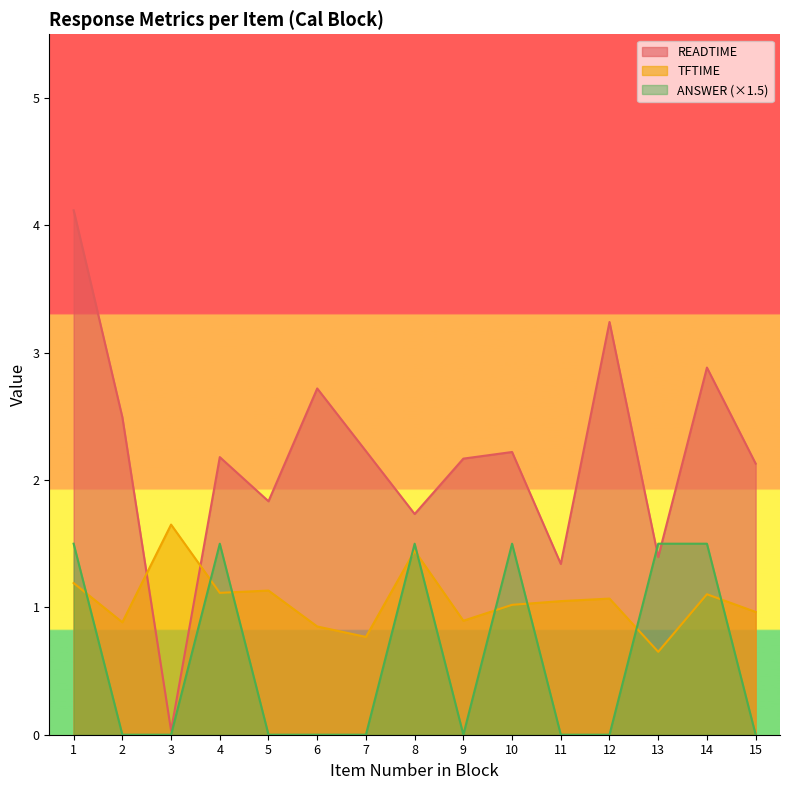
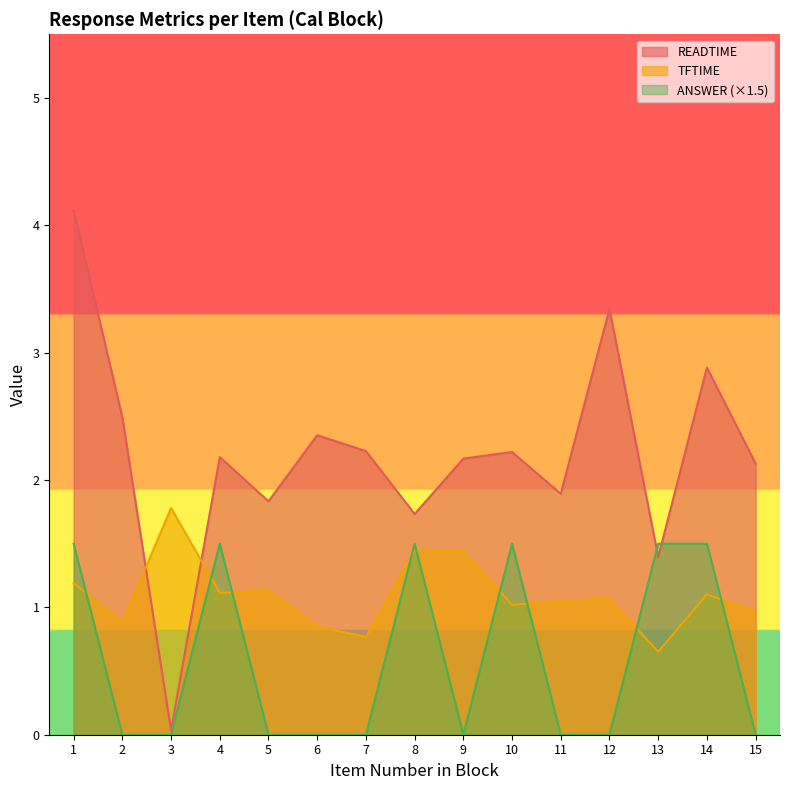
  {
    "READTIME": {
      "1": 4.12,
      "2": 2.49,
      "3": 0.03,
      "4": 2.18,
      "5": 1.83,
-     "6": 2.72,
+     "6": 2.35,
      "7": 2.23,
      "8": 1.73,
      "9": 2.17,
      "10": 2.22,
-     "11": 1.34,
-     "12": 3.24,
+     "11": 1.89,
+     "12": 3.35,
      "13": 1.40,
      "14": 2.88,
      "15": 2.13
    },
    "TFTIME": {
      "1": 1.19,
      "2": 0.88,
-     "3": 1.65,
+     "3": 1.78,
      "4": 1.11,
      "5": 1.13,
      "6": 0.85,
      "7": 0.77,
      "8": 1.45,
-     "9": 0.90,
+     "9": 1.44,
      "10": 1.02,
      "11": 1.05,
      "12": 1.07,
      "13": 0.65,
      "14": 1.10,
      "15": 0.96
    },
    "ANSWER (×1.5)": {
      "1": 1.50,
      "2": 0.00,
      "3": 0.00,
      "4": 1.50,
      "5": 0.00,
      "6": 0.00,
      "7": 0.00,
      "8": 1.50,
      "9": 0.00,
      "10": 1.50,
      "11": 0.00,
      "12": 0.00,
      "13": 1.50,
      "14": 1.50,
      "15": 0.00
    }
  }
